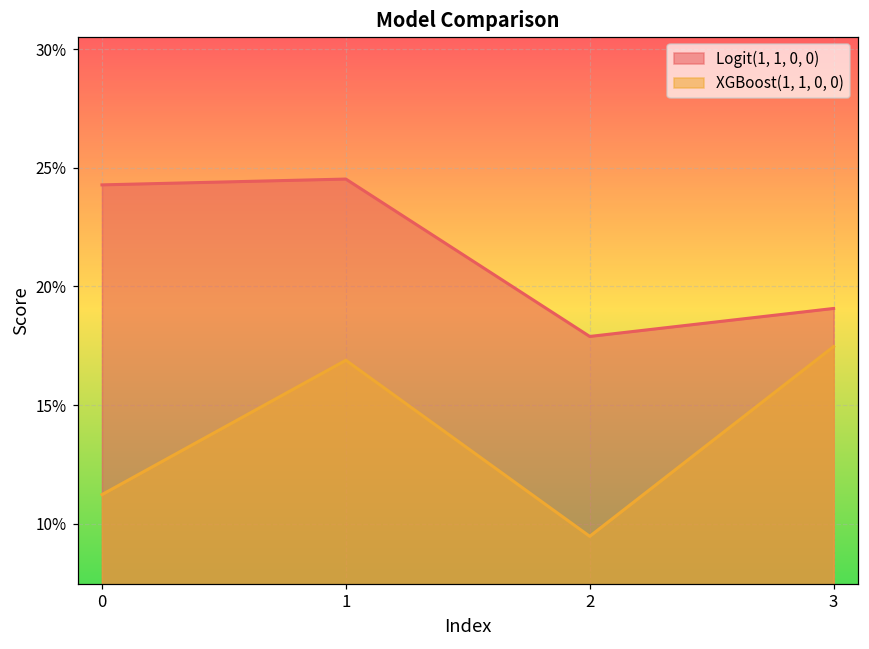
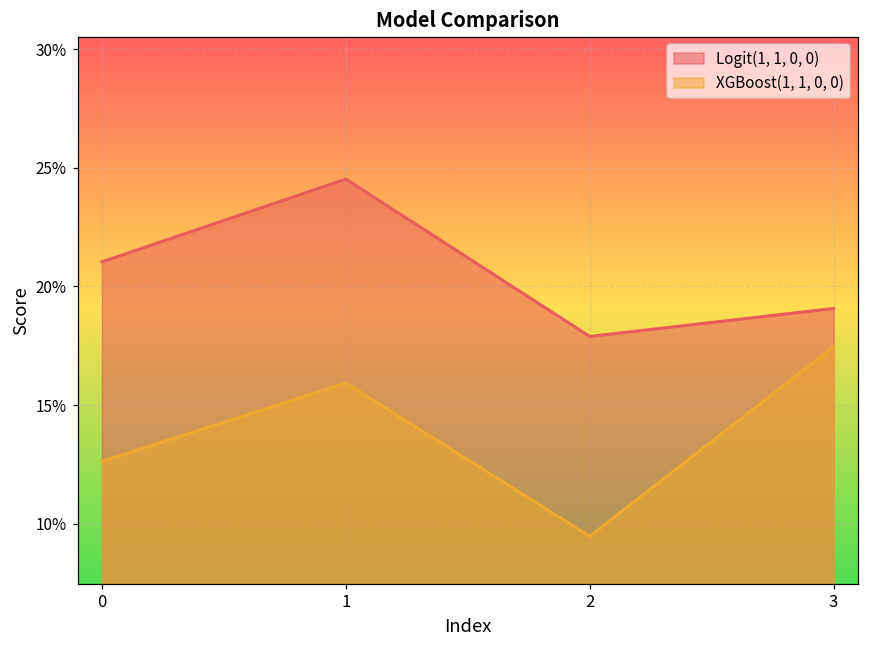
  {
    "Logit(1, 1, 0, 0)": {
-     "0": "24.3%",
+     "0": "21.0%",
      "1": "24.5%",
      "2": "17.9%",
      "3": "19.1%"
    },
    "XGBoost(1, 1, 0, 0)": {
-     "0": "11.2%",
-     "1": "16.9%",
+     "0": "12.6%",
+     "1": "15.9%",
      "2": "9.5%",
      "3": "17.5%"
    }
  }
